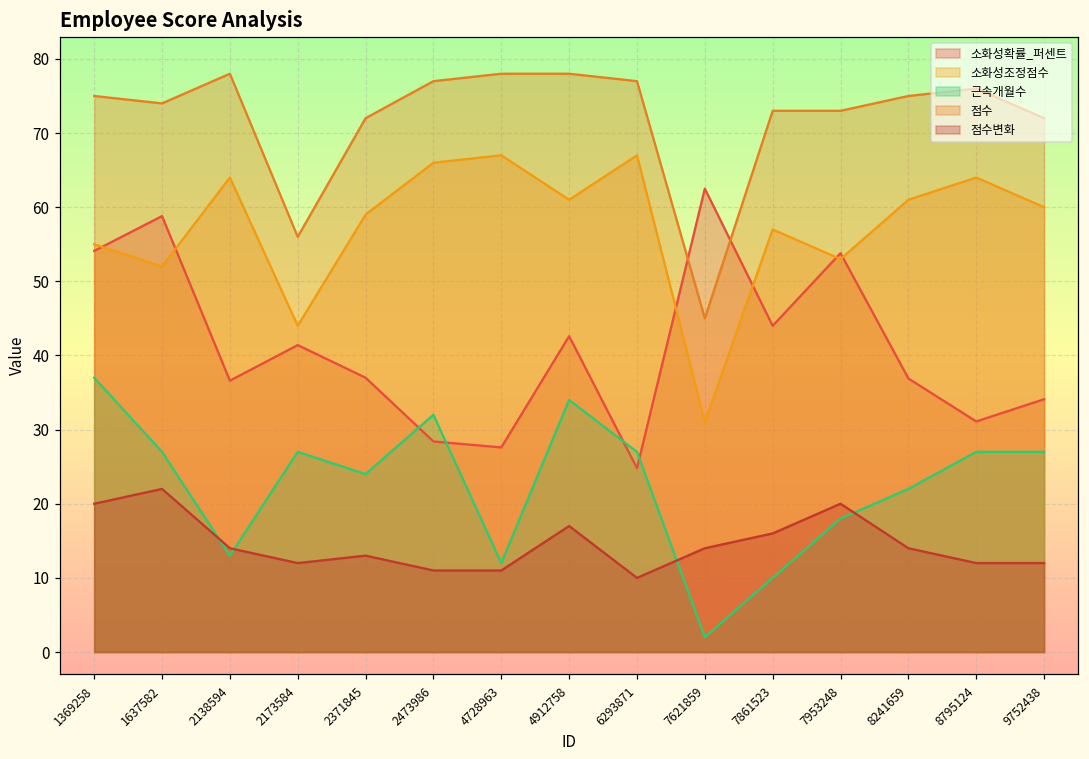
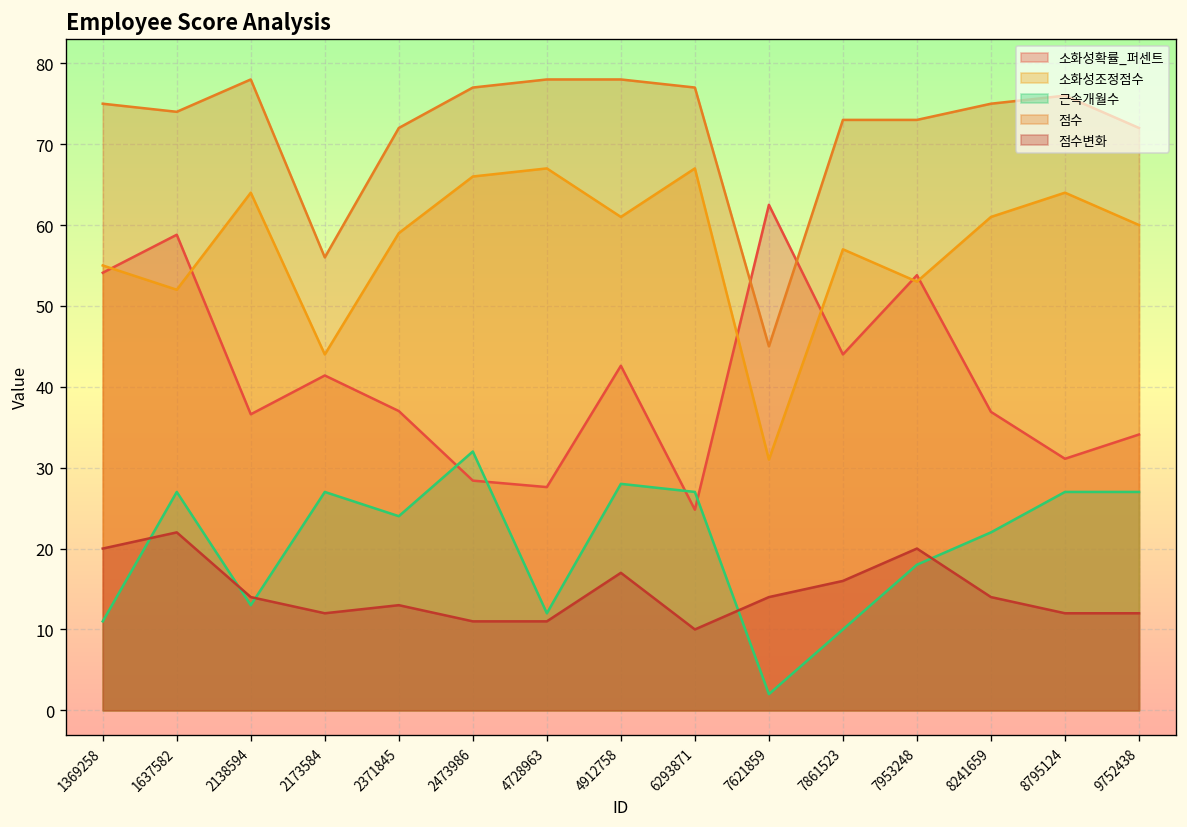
  {
    "근속개월수": {
-     "1369258": 37,
+     "1369258": 11,
      "1637582": 27,
      "2138594": 13,
      "2173584": 27,
      "2371845": 24,
      "2473986": 32,
      "4728963": 12,
-     "4912758": 34,
+     "4912758": 28,
      "6293871": 27,
      "7621859": 2,
      "7861523": 10,
      "7953248": 18,
      "8241659": 22,
      "8795124": 27,
      "9752438": 27
    }
  }
